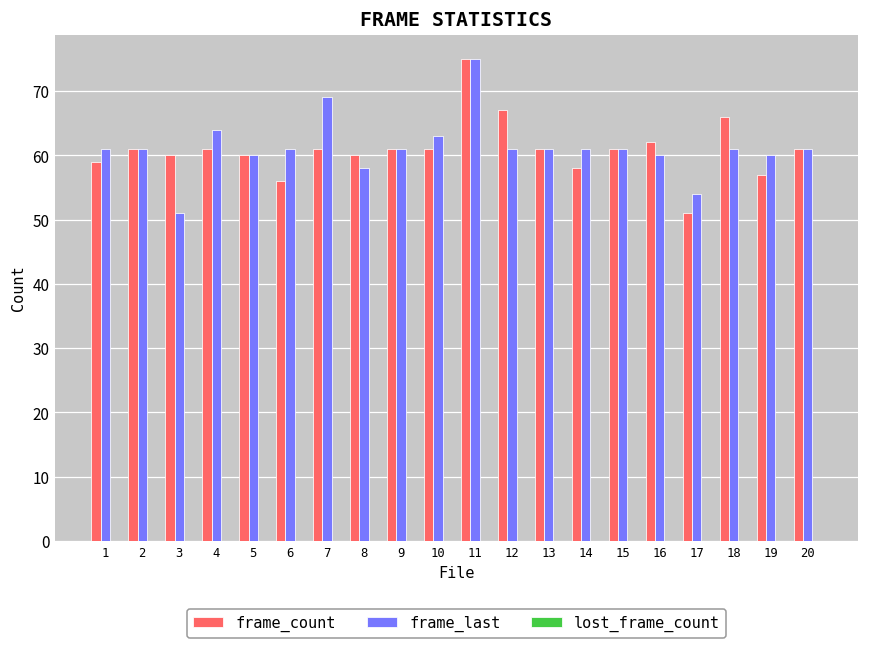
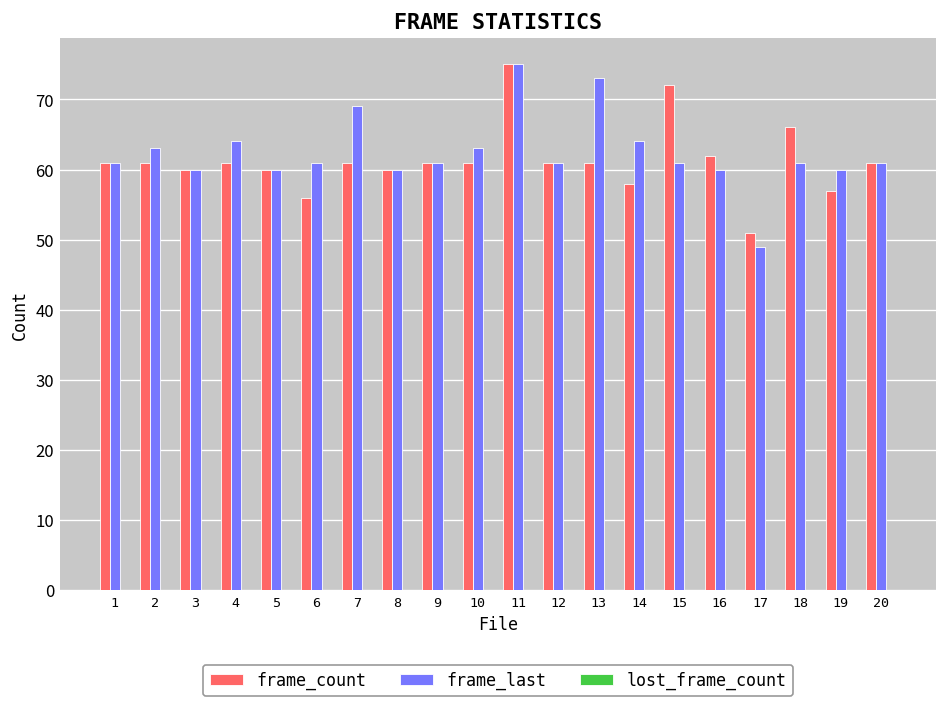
  {
    "frame_count": {
-     "1": 59,
+     "1": 61,
      "2": 61,
      "3": 60,
      "4": 61,
      "5": 60,
      "6": 56,
      "7": 61,
      "8": 60,
      "9": 61,
      "10": 61,
      "11": 75,
-     "12": 67,
+     "12": 61,
      "13": 61,
      "14": 58,
-     "15": 61,
+     "15": 72,
      "16": 62,
      "17": 51,
      "18": 66,
      "19": 57,
      "20": 61
    },
    "frame_last": {
      "1": 61,
-     "2": 61,
-     "3": 51,
+     "2": 63,
+     "3": 60,
      "4": 64,
      "5": 60,
      "6": 61,
      "7": 69,
-     "8": 58,
+     "8": 60,
      "9": 61,
      "10": 63,
      "11": 75,
      "12": 61,
-     "13": 61,
-     "14": 61,
+     "13": 73,
+     "14": 64,
      "15": 61,
      "16": 60,
-     "17": 54,
+     "17": 49,
      "18": 61,
      "19": 60,
      "20": 61
    },
    "lost_frame_count": {
      "1": 0,
      "2": 0,
      "3": 0,
      "4": 0,
      "5": 0,
      "6": 0,
      "7": 0,
      "8": 0,
      "9": 0,
      "10": 0,
      "11": 0,
      "12": 0,
      "13": 0,
      "14": 0,
      "15": 0,
      "16": 0,
      "17": 0,
      "18": 0,
      "19": 0,
      "20": 0
    }
  }
